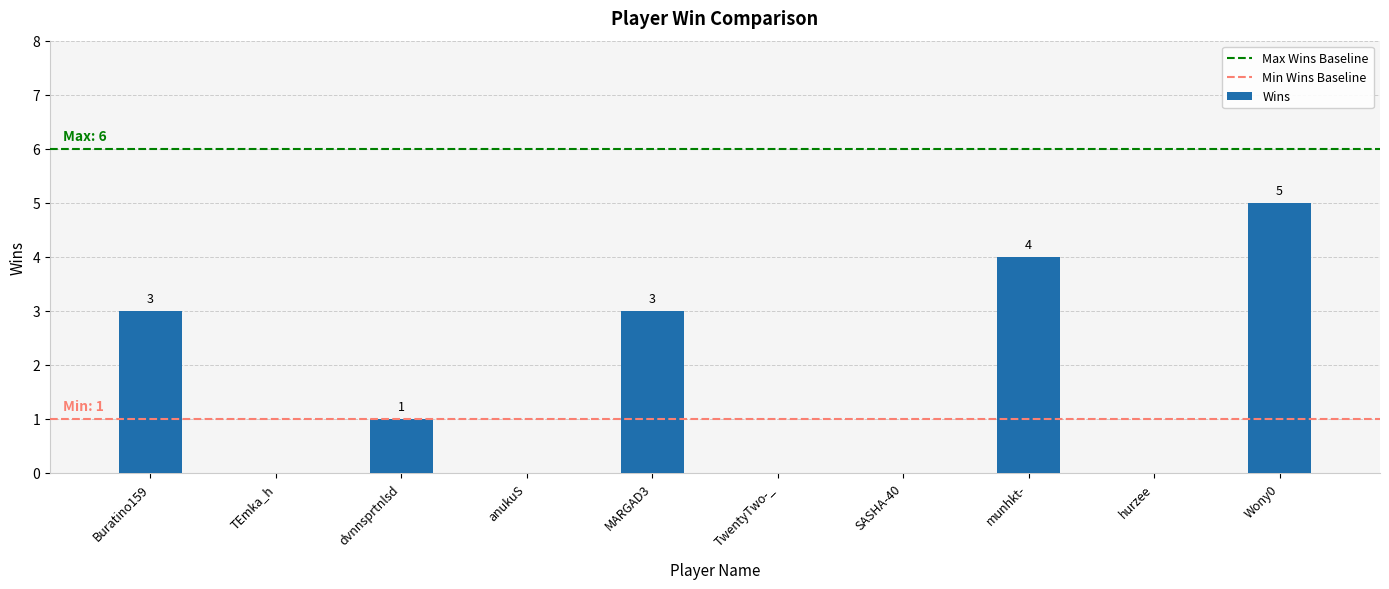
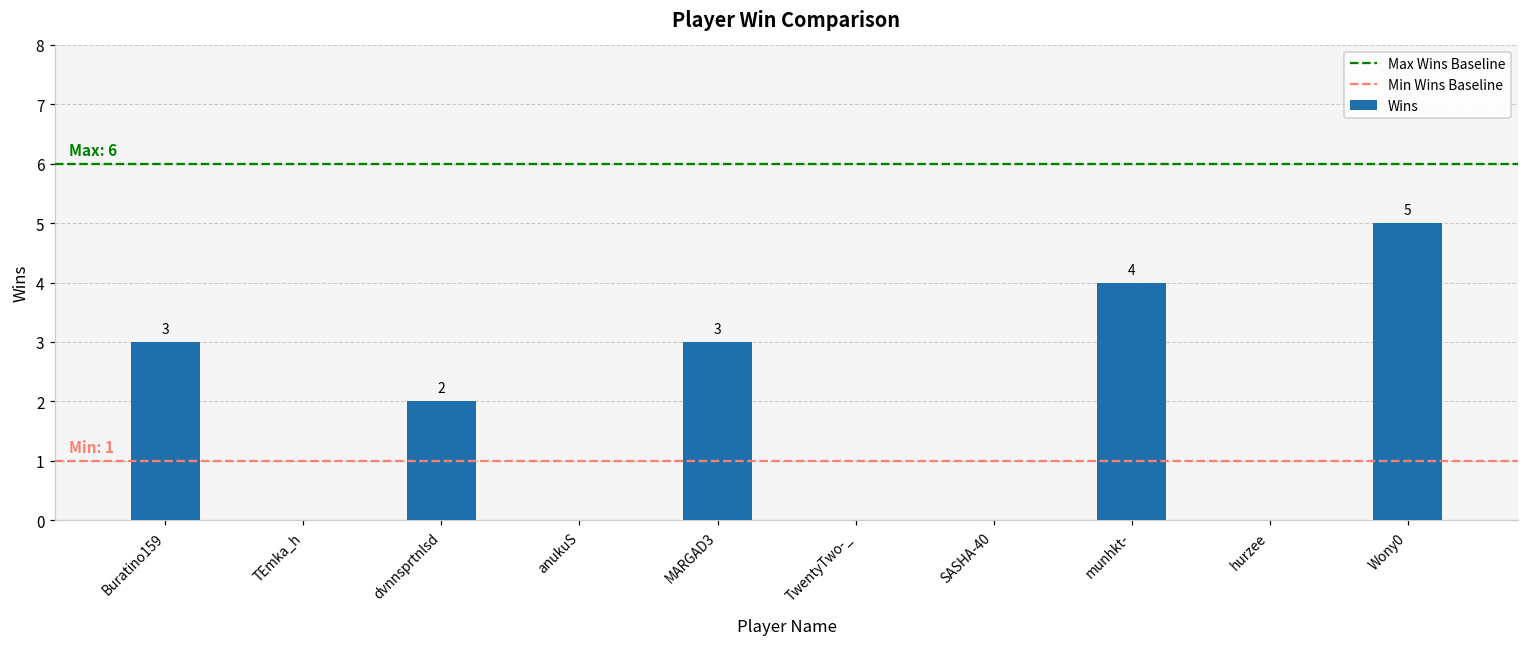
  {
    "Buratino159": 3,
-   "dvnnsprtnlsd": 1,
+   "dvnnsprtnlsd": 2,
    "MARGAD3": 3,
    "munhkt-": 4,
    "Wony0": 5
  }
